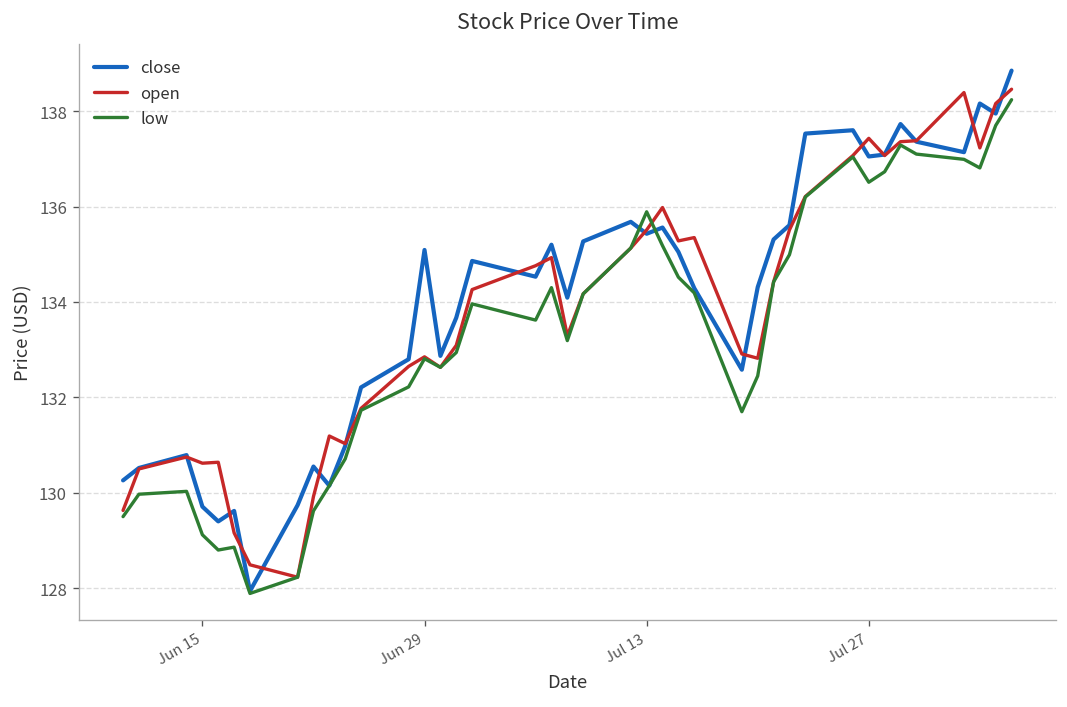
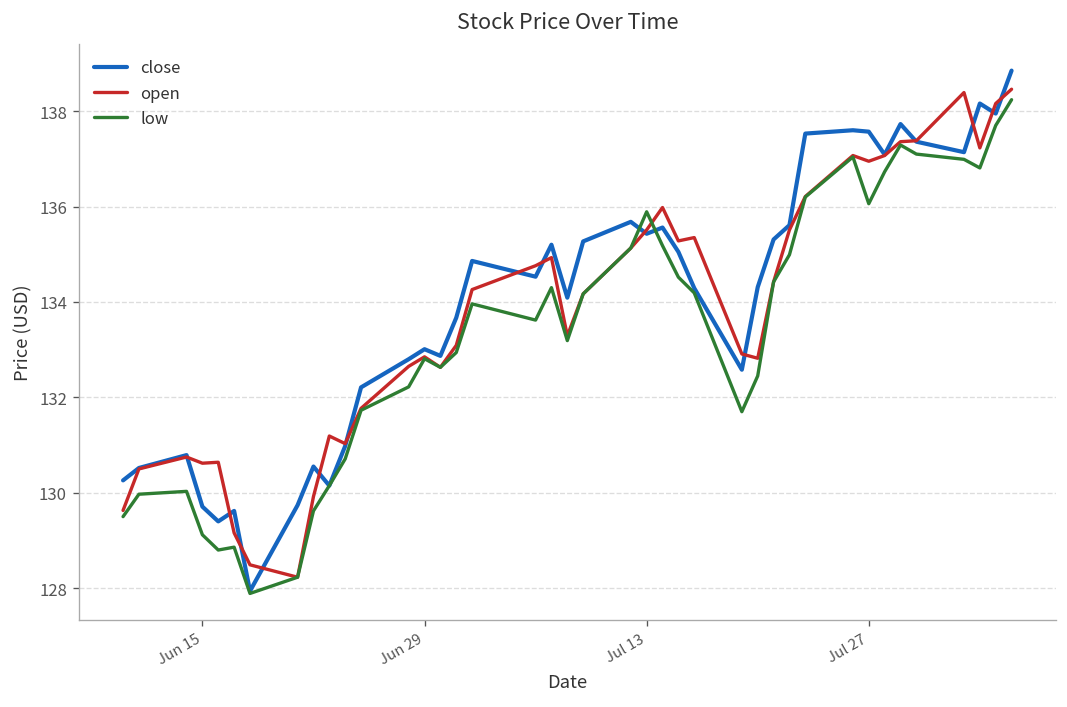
  {
    "close": {
      "Jun 15": 129.7,
-     "Jun 29": 135.1,
+     "Jun 29": 133.0,
      "Jul 13": 135.4,
-     "Jul 27": 137.1
+     "Jul 27": 137.6
    },
    "open": {
      "Jun 15": 130.6,
      "Jul 13": 135.5,
-     "Jul 27": 137.4
+     "Jul 27": 137.0
    },
    "low": {
      "Jun 15": 129.1,
      "Jul 13": 135.9,
-     "Jul 27": 136.5
+     "Jul 27": 136.1
    }
  }
